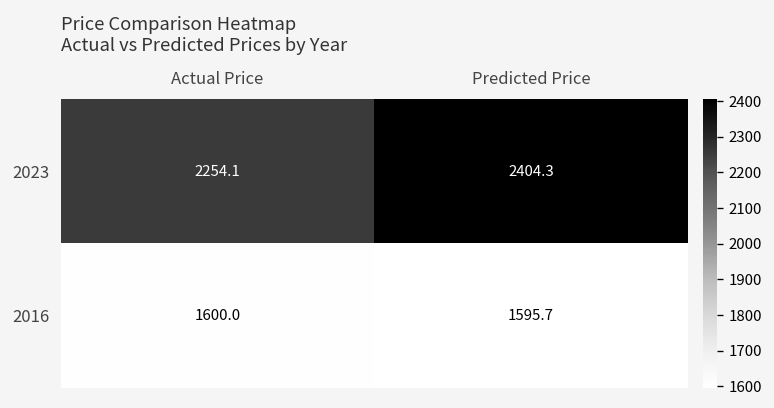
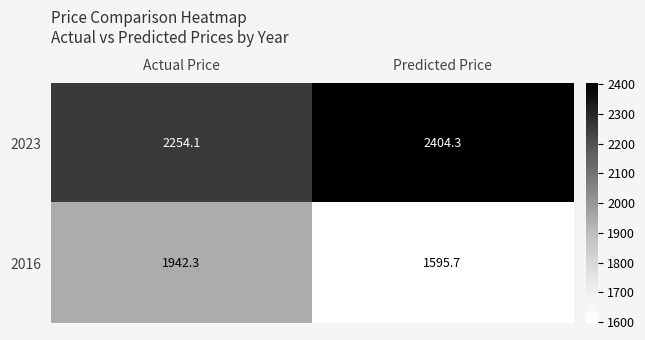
  {
    "2023": {
      "Actual Price": 2254.1,
      "Predicted Price": 2404.3
    },
    "2016": {
-     "Actual Price": 1600.0,
+     "Actual Price": 1942.3,
      "Predicted Price": 1595.7
    }
  }
